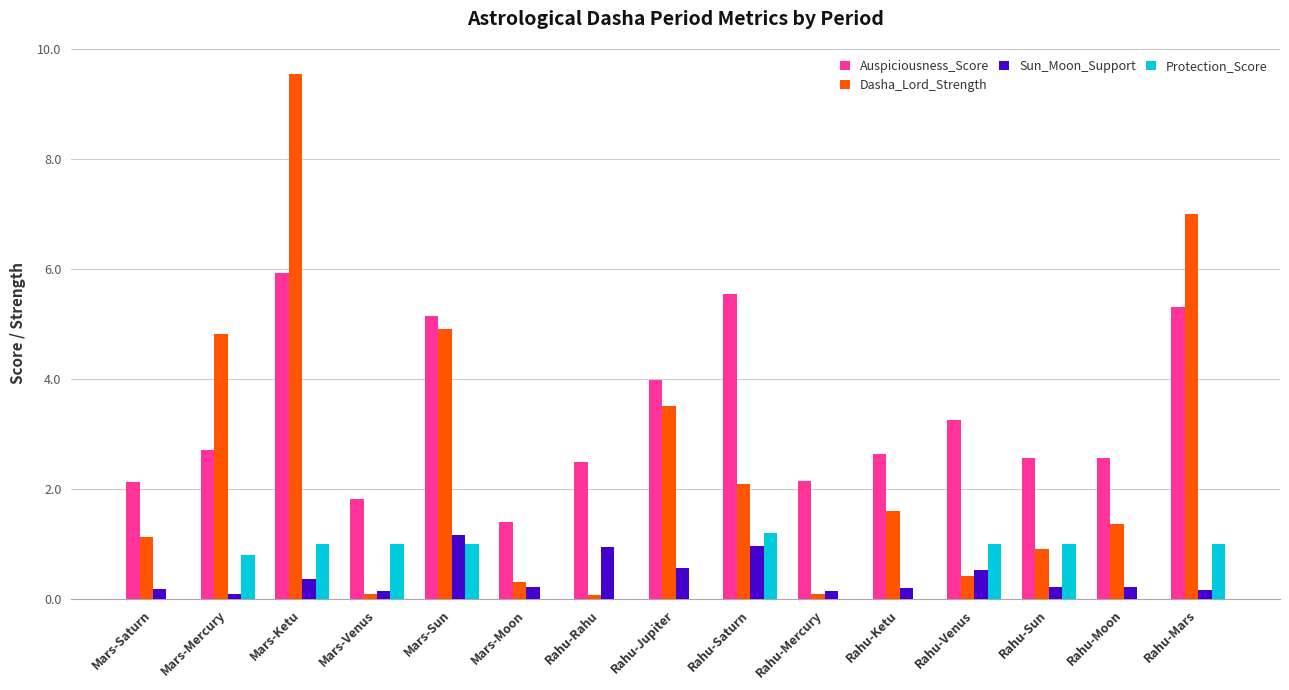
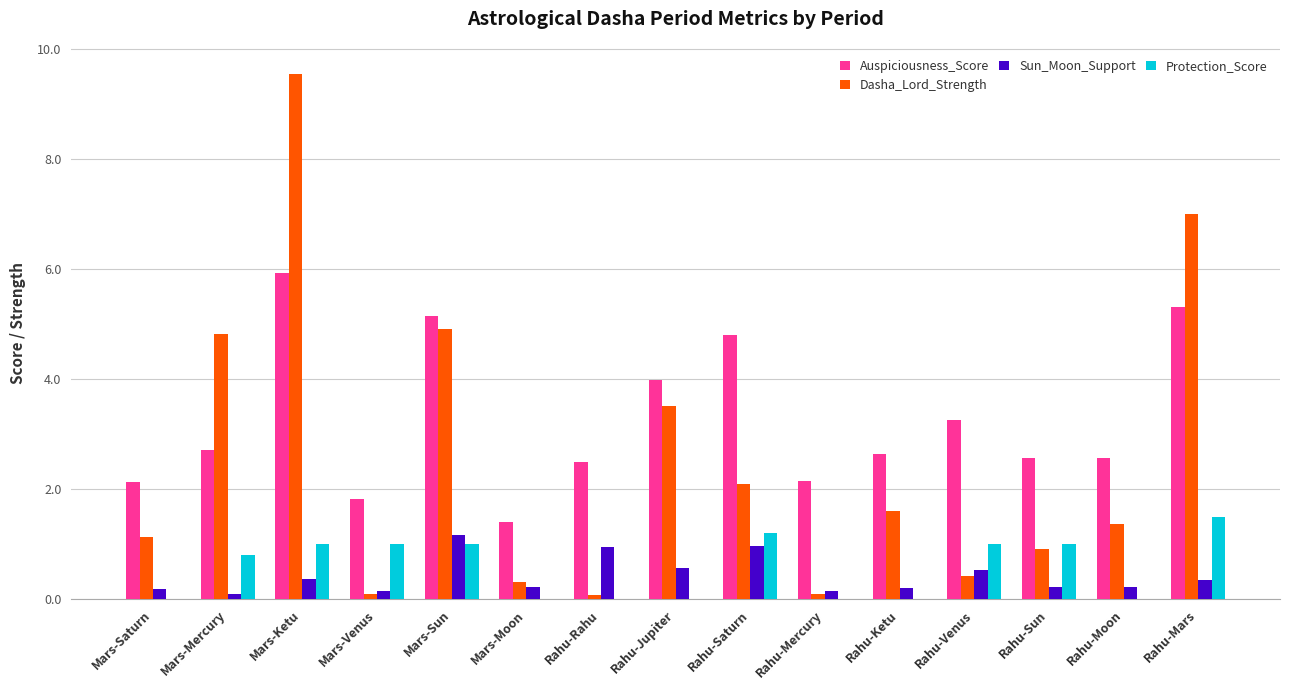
  {
    "Auspiciousness_Score": {
      "Mars-Saturn": 2.1,
      "Mars-Mercury": 2.7,
      "Mars-Ketu": 5.9,
      "Mars-Venus": 1.8,
      "Mars-Sun": 5.2,
      "Mars-Moon": 1.4,
      "Rahu-Rahu": 2.5,
      "Rahu-Jupiter": 4.0,
-     "Rahu-Saturn": 5.6,
+     "Rahu-Saturn": 4.8,
      "Rahu-Mercury": 2.2,
      "Rahu-Ketu": 2.6,
      "Rahu-Venus": 3.3,
      "Rahu-Sun": 2.6,
      "Rahu-Moon": 2.6,
      "Rahu-Mars": 5.3
    },
    "Dasha_Lord_Strength": {
      "Mars-Saturn": 1.1,
      "Mars-Mercury": 4.8,
      "Mars-Ketu": 9.6,
      "Mars-Venus": 0.1,
      "Mars-Sun": 4.9,
      "Mars-Moon": 0.3,
      "Rahu-Rahu": 0.1,
      "Rahu-Jupiter": 3.5,
      "Rahu-Saturn": 2.1,
      "Rahu-Mercury": 0.1,
      "Rahu-Ketu": 1.6,
      "Rahu-Venus": 0.4,
      "Rahu-Sun": 0.9,
      "Rahu-Moon": 1.4,
      "Rahu-Mars": 7.0
    },
    "Sun_Moon_Support": {
      "Mars-Saturn": 0.2,
      "Mars-Mercury": 0.1,
      "Mars-Ketu": 0.4,
      "Mars-Venus": 0.1,
      "Mars-Sun": 1.2,
      "Mars-Moon": 0.2,
      "Rahu-Rahu": 1.0,
      "Rahu-Jupiter": 0.6,
      "Rahu-Saturn": 1.0,
      "Rahu-Mercury": 0.1,
      "Rahu-Ketu": 0.2,
      "Rahu-Venus": 0.5,
      "Rahu-Sun": 0.2,
      "Rahu-Moon": 0.2,
-     "Rahu-Mars": 0.2
+     "Rahu-Mars": 0.3
    },
    "Protection_Score": {
      "Mars-Saturn": 0.0,
      "Mars-Mercury": 0.8,
      "Mars-Ketu": 1.0,
      "Mars-Venus": 1.0,
      "Mars-Sun": 1.0,
      "Mars-Moon": 0.0,
      "Rahu-Rahu": 0.0,
      "Rahu-Jupiter": 0.0,
      "Rahu-Saturn": 1.2,
      "Rahu-Mercury": 0.0,
      "Rahu-Ketu": 0.0,
      "Rahu-Venus": 1.0,
      "Rahu-Sun": 1.0,
      "Rahu-Moon": 0.0,
-     "Rahu-Mars": 1.0
+     "Rahu-Mars": 1.5
    }
  }
